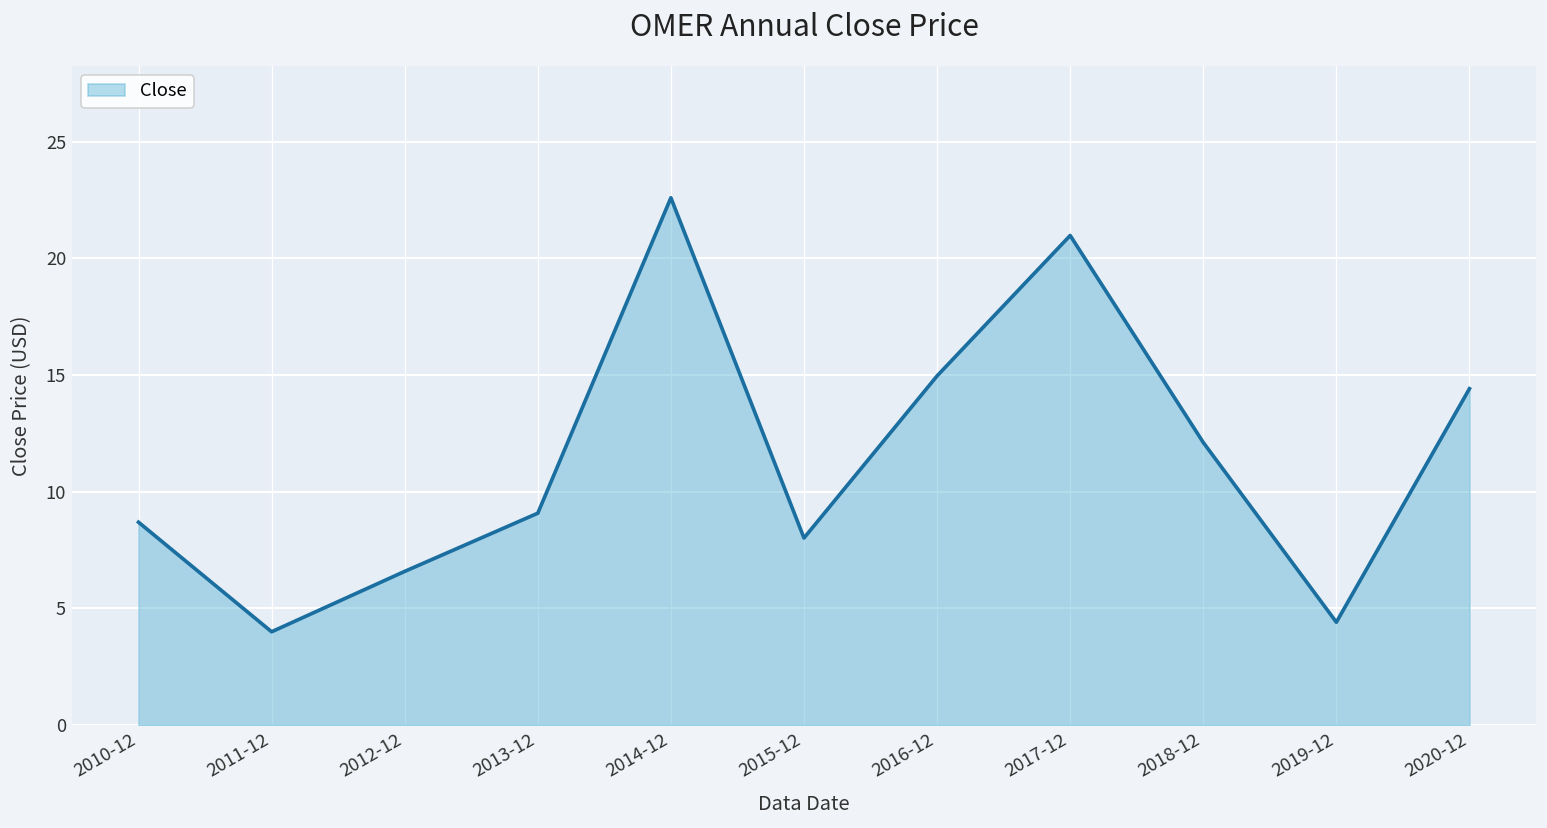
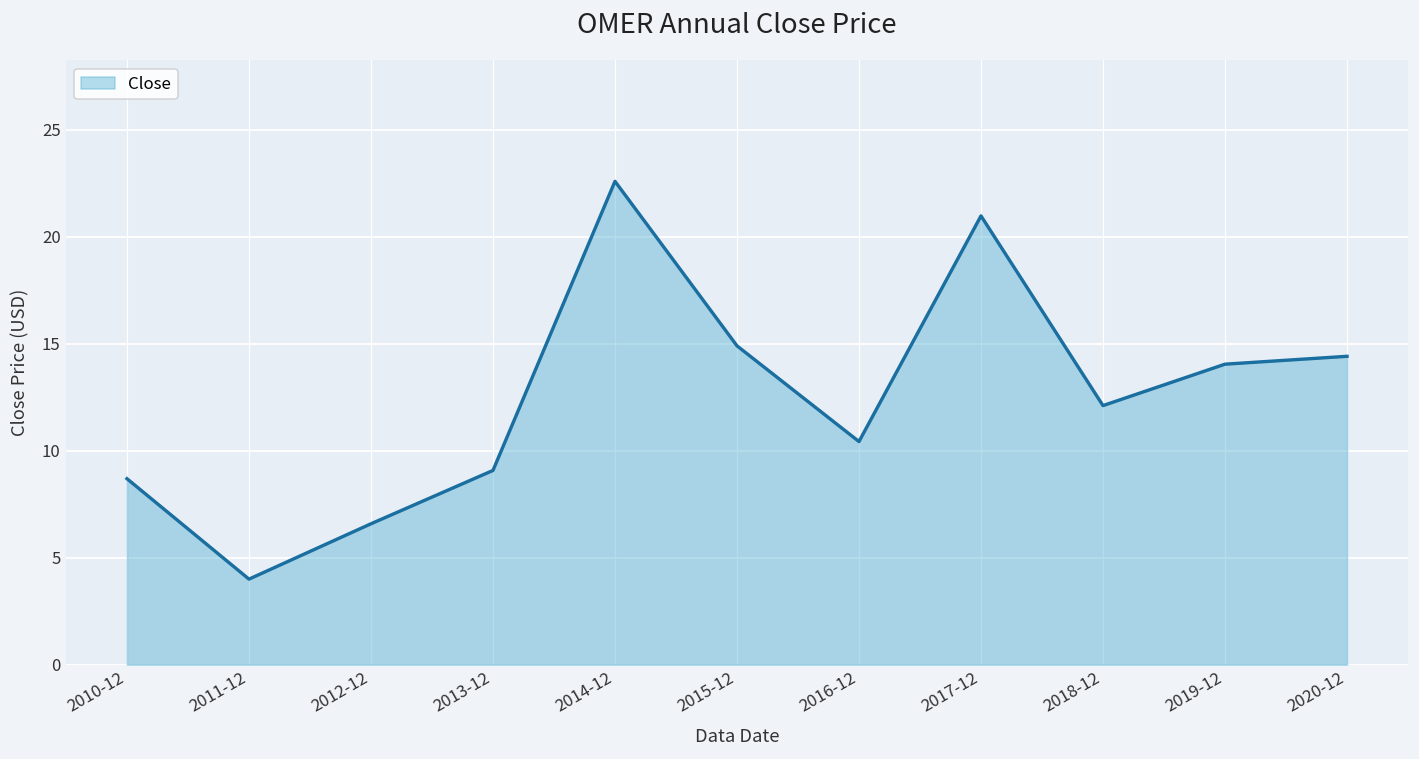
  {
    "2010-12": 8.7,
    "2011-12": 4.0,
    "2012-12": 6.6,
    "2013-12": 9.1,
    "2014-12": 22.6,
-   "2015-12": 8.0,
-   "2016-12": 15.0,
+   "2015-12": 14.9,
+   "2016-12": 10.4,
    "2017-12": 21.0,
    "2018-12": 12.1,
-   "2019-12": 4.4,
+   "2019-12": 14.0,
    "2020-12": 14.4
  }
